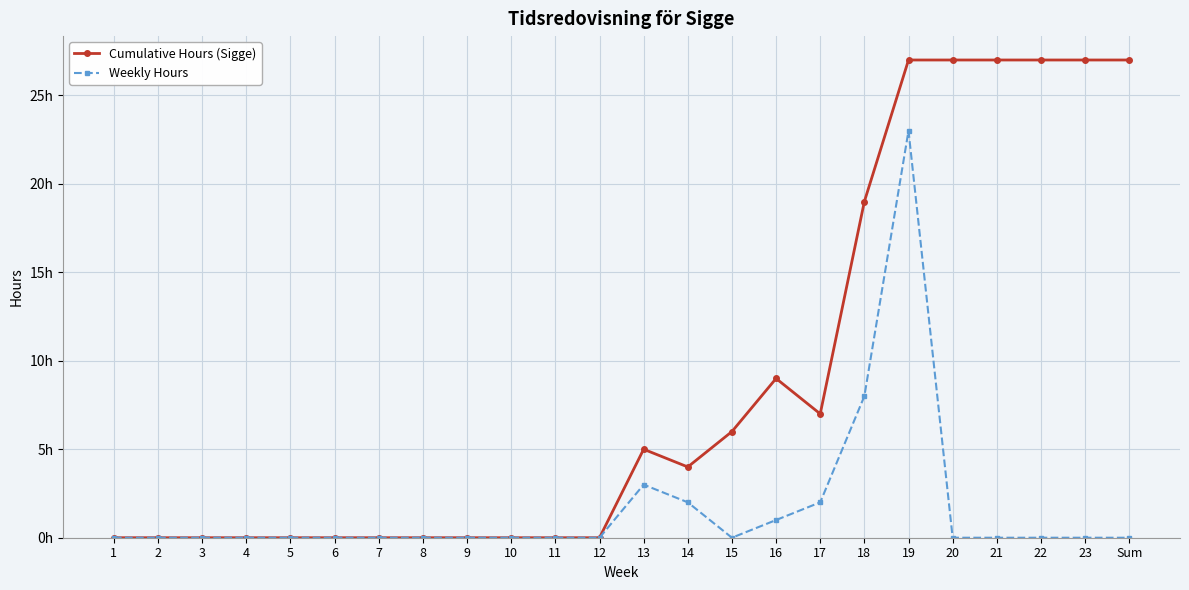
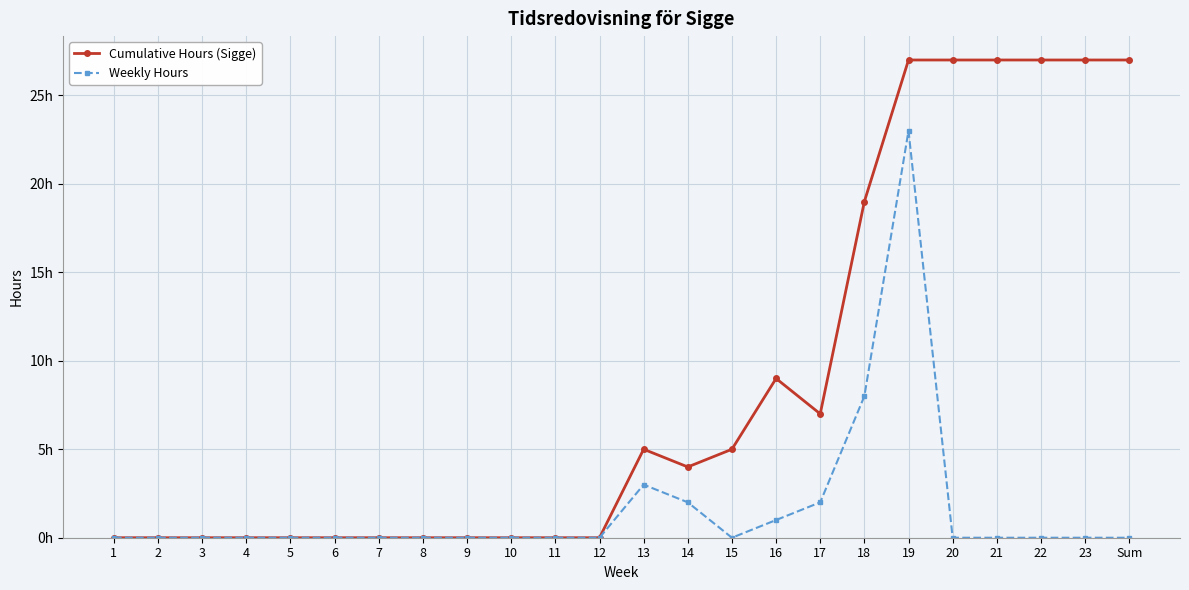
  {
    "Cumulative Hours (Sigge)": {
      "13": "5h",
      "14": "4h",
-     "15": "6h",
+     "15": "5h",
      "16": "9h",
      "17": "7h",
      "18": "19h",
      "19": "27h",
      "20": "27h",
      "21": "27h",
      "22": "27h",
      "23": "27h",
      "Sum": "27h"
    },
    "Weekly Hours": {
      "13": "3h",
      "14": "2h",
      "15": "0h",
      "16": "1h",
      "17": "2h",
      "18": "8h",
      "19": "23h",
      "20": "0h",
      "21": "0h",
      "22": "0h",
      "23": "0h",
      "Sum": "0h"
    }
  }
